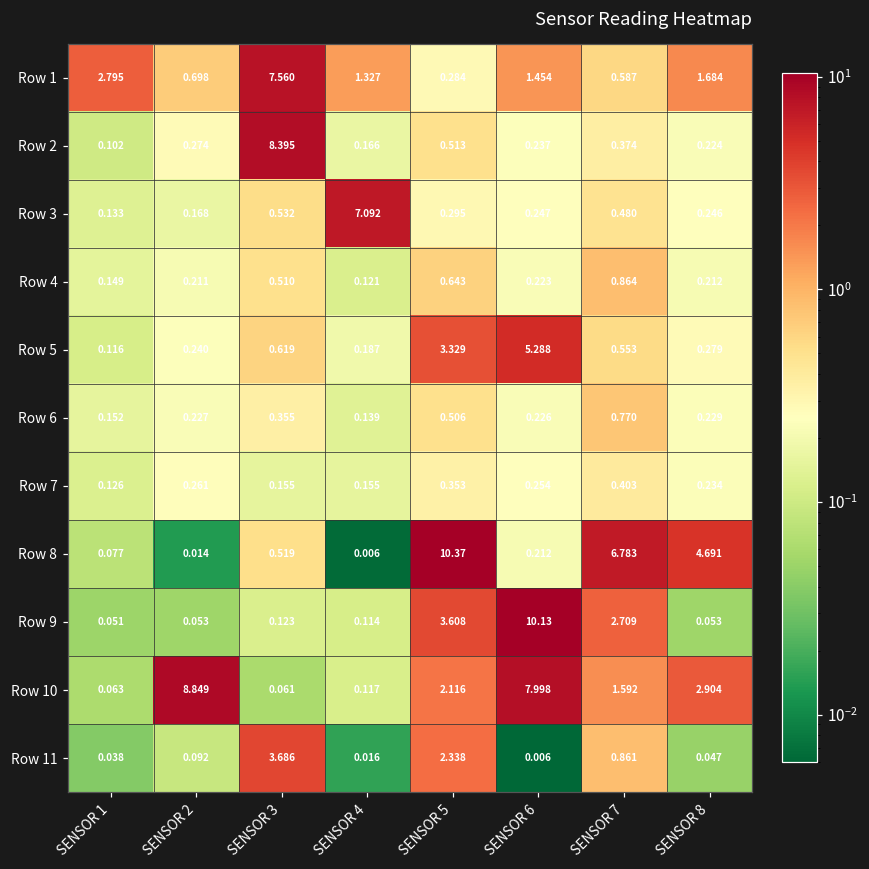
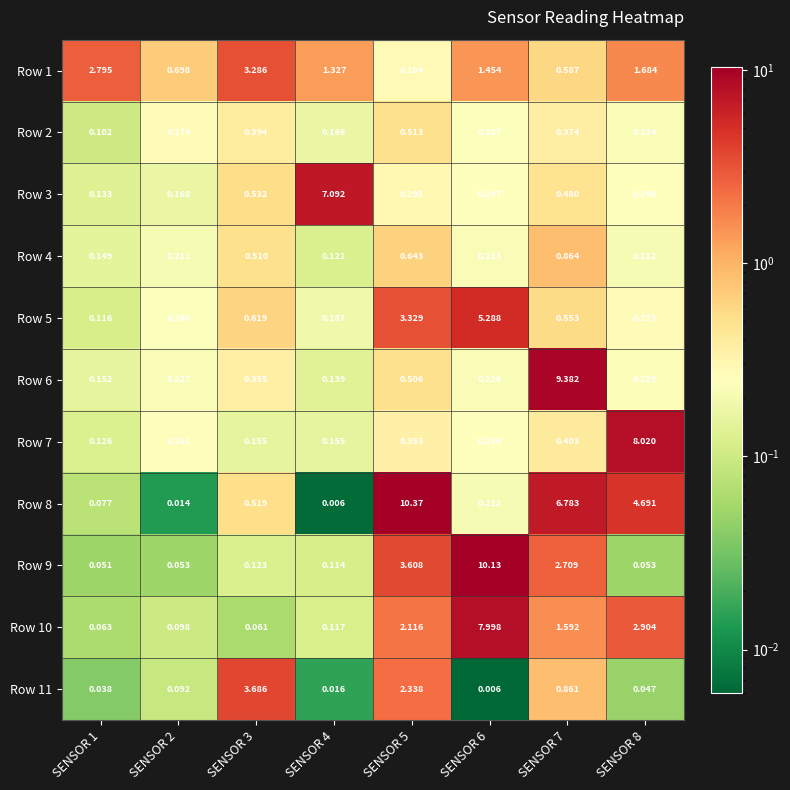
  {
    "Row 1": {
      "SENSOR 1": 2.795,
      "SENSOR 2": 0.698,
-     "SENSOR 3": 7.560,
+     "SENSOR 3": 3.286,
      "SENSOR 4": 1.327,
      "SENSOR 5": 0.284,
      "SENSOR 6": 1.454,
      "SENSOR 7": 0.587,
      "SENSOR 8": 1.684
    },
    "Row 2": {
      "SENSOR 1": 0.102,
      "SENSOR 2": 0.274,
-     "SENSOR 3": 8.395,
+     "SENSOR 3": 0.394,
      "SENSOR 4": 0.166,
      "SENSOR 5": 0.513,
      "SENSOR 6": 0.237,
      "SENSOR 7": 0.374,
      "SENSOR 8": 0.224
    },
    "Row 3": {
      "SENSOR 1": 0.133,
      "SENSOR 2": 0.168,
      "SENSOR 3": 0.532,
      "SENSOR 4": 7.092,
      "SENSOR 5": 0.295,
      "SENSOR 6": 0.247,
      "SENSOR 7": 0.480,
      "SENSOR 8": 0.246
    },
    "Row 4": {
      "SENSOR 1": 0.149,
      "SENSOR 2": 0.211,
      "SENSOR 3": 0.510,
      "SENSOR 4": 0.121,
      "SENSOR 5": 0.643,
      "SENSOR 6": 0.223,
      "SENSOR 7": 0.864,
      "SENSOR 8": 0.212
    },
    "Row 5": {
      "SENSOR 1": 0.116,
      "SENSOR 2": 0.240,
      "SENSOR 3": 0.619,
      "SENSOR 4": 0.187,
      "SENSOR 5": 3.329,
      "SENSOR 6": 5.288,
      "SENSOR 7": 0.553,
      "SENSOR 8": 0.279
    },
    "Row 6": {
      "SENSOR 1": 0.152,
      "SENSOR 2": 0.227,
      "SENSOR 3": 0.355,
      "SENSOR 4": 0.139,
      "SENSOR 5": 0.506,
      "SENSOR 6": 0.226,
-     "SENSOR 7": 0.770,
+     "SENSOR 7": 9.382,
      "SENSOR 8": 0.229
    },
    "Row 7": {
      "SENSOR 1": 0.126,
      "SENSOR 2": 0.261,
      "SENSOR 3": 0.155,
      "SENSOR 4": 0.155,
      "SENSOR 5": 0.353,
      "SENSOR 6": 0.254,
      "SENSOR 7": 0.403,
-     "SENSOR 8": 0.234
+     "SENSOR 8": 8.020
    },
    "Row 8": {
      "SENSOR 1": 0.077,
      "SENSOR 2": 0.014,
      "SENSOR 3": 0.519,
      "SENSOR 4": 0.006,
      "SENSOR 5": 10.37,
      "SENSOR 6": 0.212,
      "SENSOR 7": 6.783,
      "SENSOR 8": 4.691
    },
    "Row 9": {
      "SENSOR 1": 0.051,
      "SENSOR 2": 0.053,
      "SENSOR 3": 0.123,
      "SENSOR 4": 0.114,
      "SENSOR 5": 3.608,
      "SENSOR 6": 10.13,
      "SENSOR 7": 2.709,
      "SENSOR 8": 0.053
    },
    "Row 10": {
      "SENSOR 1": 0.063,
-     "SENSOR 2": 8.849,
+     "SENSOR 2": 0.098,
      "SENSOR 3": 0.061,
      "SENSOR 4": 0.117,
      "SENSOR 5": 2.116,
      "SENSOR 6": 7.998,
      "SENSOR 7": 1.592,
      "SENSOR 8": 2.904
    },
    "Row 11": {
      "SENSOR 1": 0.038,
      "SENSOR 2": 0.092,
      "SENSOR 3": 3.686,
      "SENSOR 4": 0.016,
      "SENSOR 5": 2.338,
      "SENSOR 6": 0.006,
      "SENSOR 7": 0.861,
      "SENSOR 8": 0.047
    }
  }
